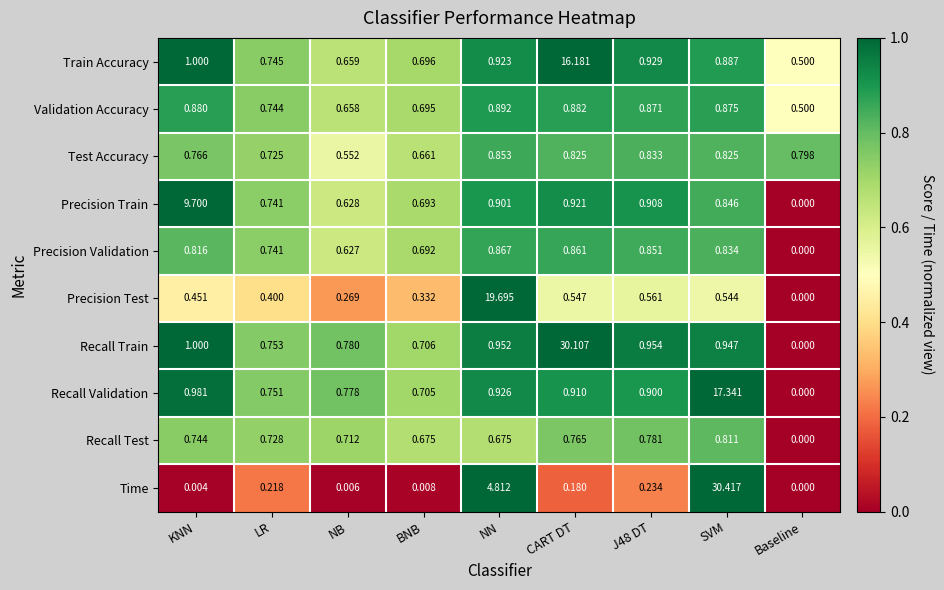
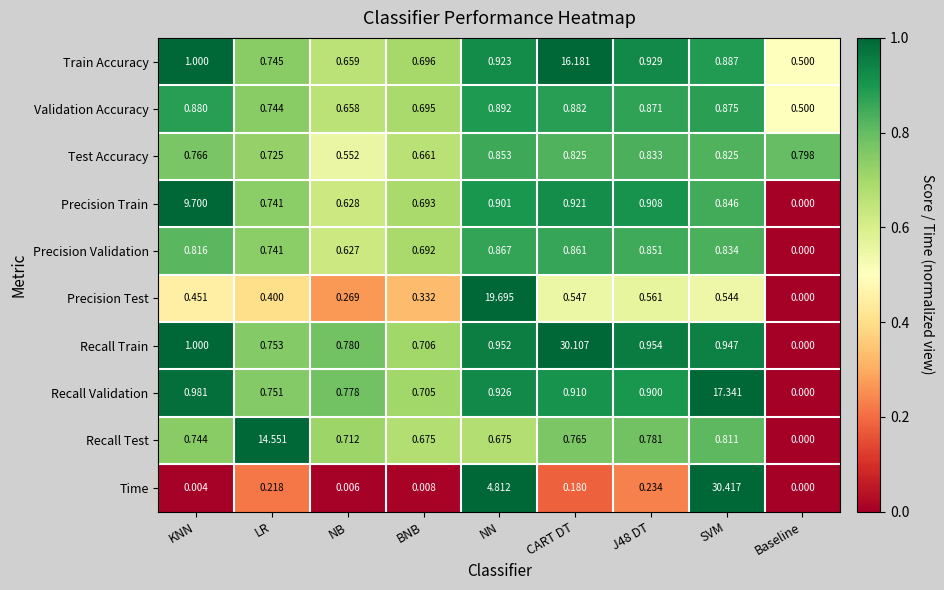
  {
    "Train Accuracy": {
      "KNN": 1.000,
      "LR": 0.745,
      "NB": 0.659,
      "BNB": 0.696,
      "NN": 0.923,
      "CART DT": 16.181,
      "J48 DT": 0.929,
      "SVM": 0.887,
      "Baseline": 0.500
    },
    "Validation Accuracy": {
      "KNN": 0.880,
      "LR": 0.744,
      "NB": 0.658,
      "BNB": 0.695,
      "NN": 0.892,
      "CART DT": 0.882,
      "J48 DT": 0.871,
      "SVM": 0.875,
      "Baseline": 0.500
    },
    "Test Accuracy": {
      "KNN": 0.766,
      "LR": 0.725,
      "NB": 0.552,
      "BNB": 0.661,
      "NN": 0.853,
      "CART DT": 0.825,
      "J48 DT": 0.833,
      "SVM": 0.825,
      "Baseline": 0.798
    },
    "Precision Train": {
      "KNN": 9.700,
      "LR": 0.741,
      "NB": 0.628,
      "BNB": 0.693,
      "NN": 0.901,
      "CART DT": 0.921,
      "J48 DT": 0.908,
      "SVM": 0.846,
      "Baseline": 0.000
    },
    "Precision Validation": {
      "KNN": 0.816,
      "LR": 0.741,
      "NB": 0.627,
      "BNB": 0.692,
      "NN": 0.867,
      "CART DT": 0.861,
      "J48 DT": 0.851,
      "SVM": 0.834,
      "Baseline": 0.000
    },
    "Precision Test": {
      "KNN": 0.451,
      "LR": 0.400,
      "NB": 0.269,
      "BNB": 0.332,
      "NN": 19.695,
      "CART DT": 0.547,
      "J48 DT": 0.561,
      "SVM": 0.544,
      "Baseline": 0.000
    },
    "Recall Train": {
      "KNN": 1.000,
      "LR": 0.753,
      "NB": 0.780,
      "BNB": 0.706,
      "NN": 0.952,
      "CART DT": 30.107,
      "J48 DT": 0.954,
      "SVM": 0.947,
      "Baseline": 0.000
    },
    "Recall Validation": {
      "KNN": 0.981,
      "LR": 0.751,
      "NB": 0.778,
      "BNB": 0.705,
      "NN": 0.926,
      "CART DT": 0.910,
      "J48 DT": 0.900,
      "SVM": 17.341,
      "Baseline": 0.000
    },
    "Recall Test": {
      "KNN": 0.744,
-     "LR": 0.728,
+     "LR": 14.551,
      "NB": 0.712,
      "BNB": 0.675,
      "NN": 0.675,
      "CART DT": 0.765,
      "J48 DT": 0.781,
      "SVM": 0.811,
      "Baseline": 0.000
    },
    "Time": {
      "KNN": 0.004,
      "LR": 0.218,
      "NB": 0.006,
      "BNB": 0.008,
      "NN": 4.812,
      "CART DT": 0.180,
      "J48 DT": 0.234,
      "SVM": 30.417,
      "Baseline": 0.000
    }
  }
